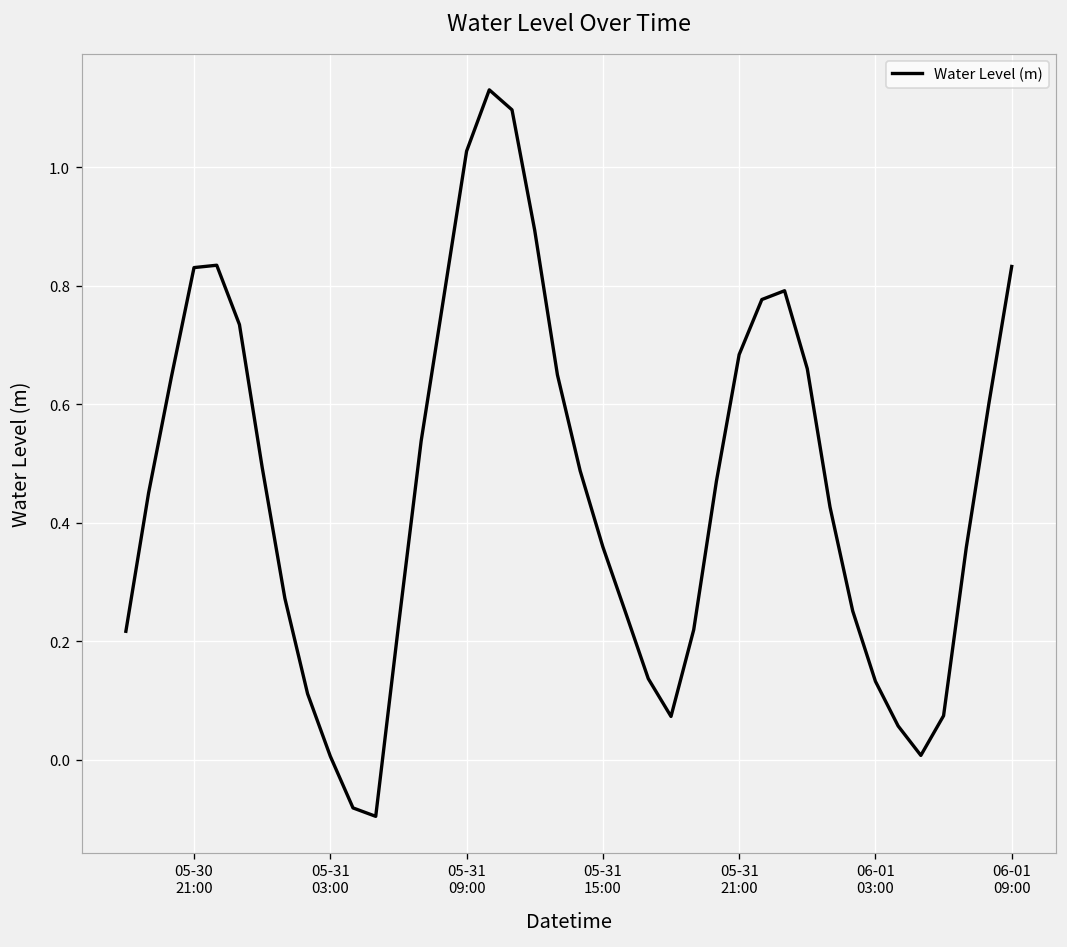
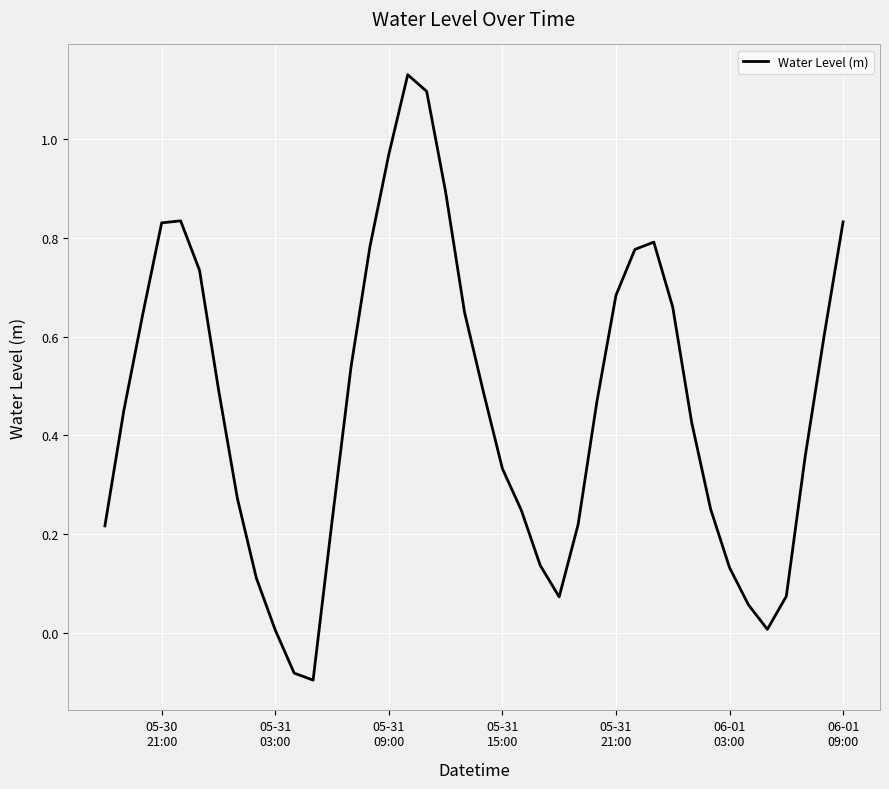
  {
    "05-30 21:00": 0.83,
    "05-31 03:00": 0.01,
-   "05-31 09:00": 1.03,
-   "05-31 15:00": 0.36,
+   "05-31 09:00": 0.97,
+   "05-31 15:00": 0.33,
    "05-31 21:00": 0.68,
    "06-01 03:00": 0.13,
    "06-01 09:00": 0.83
  }
